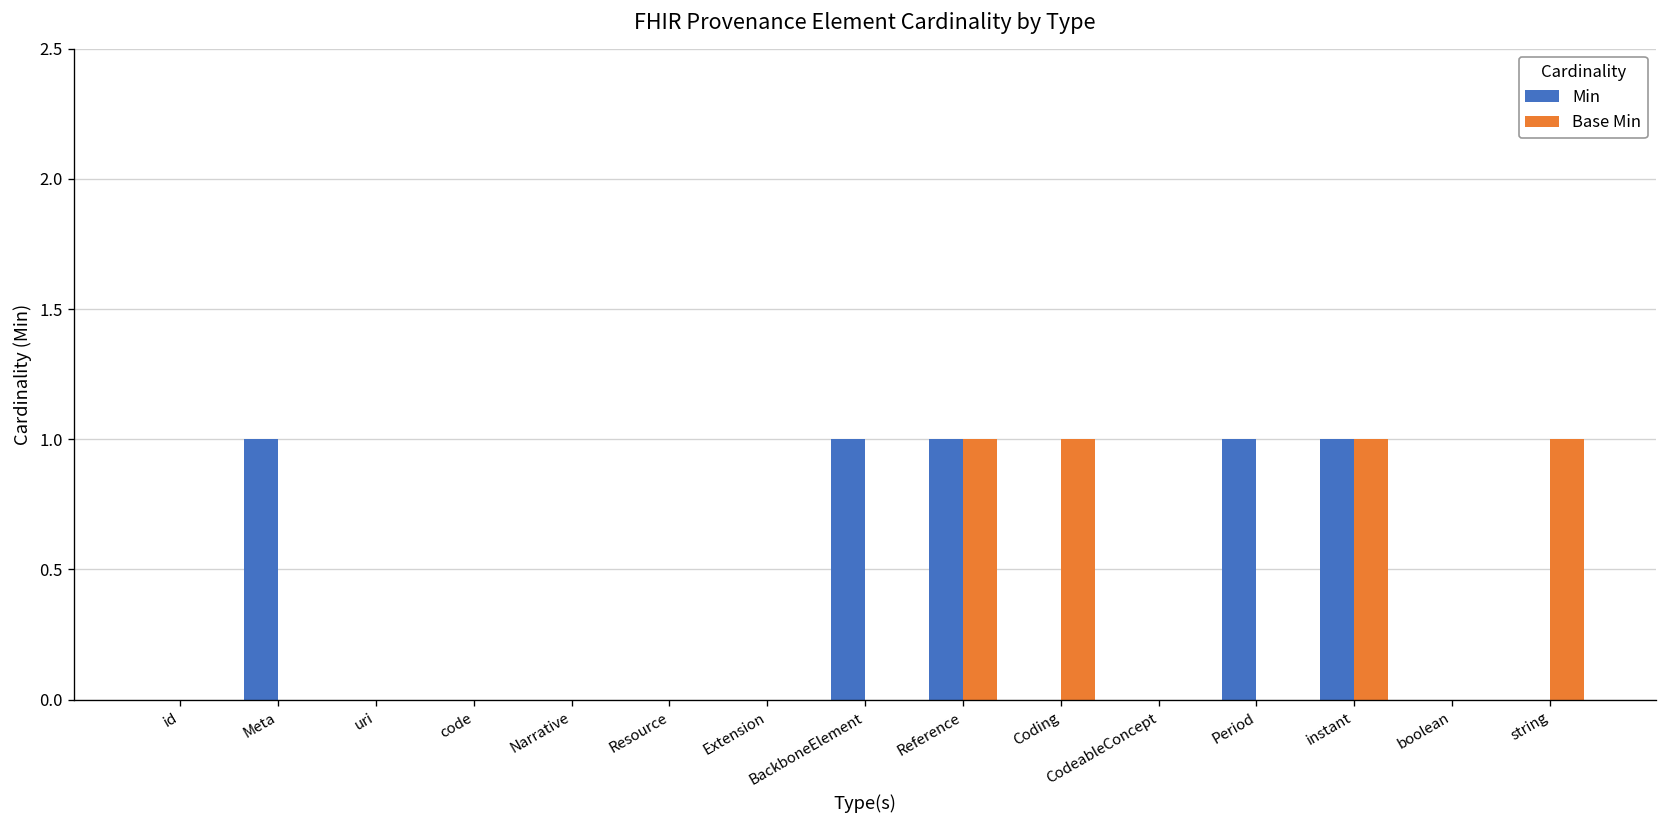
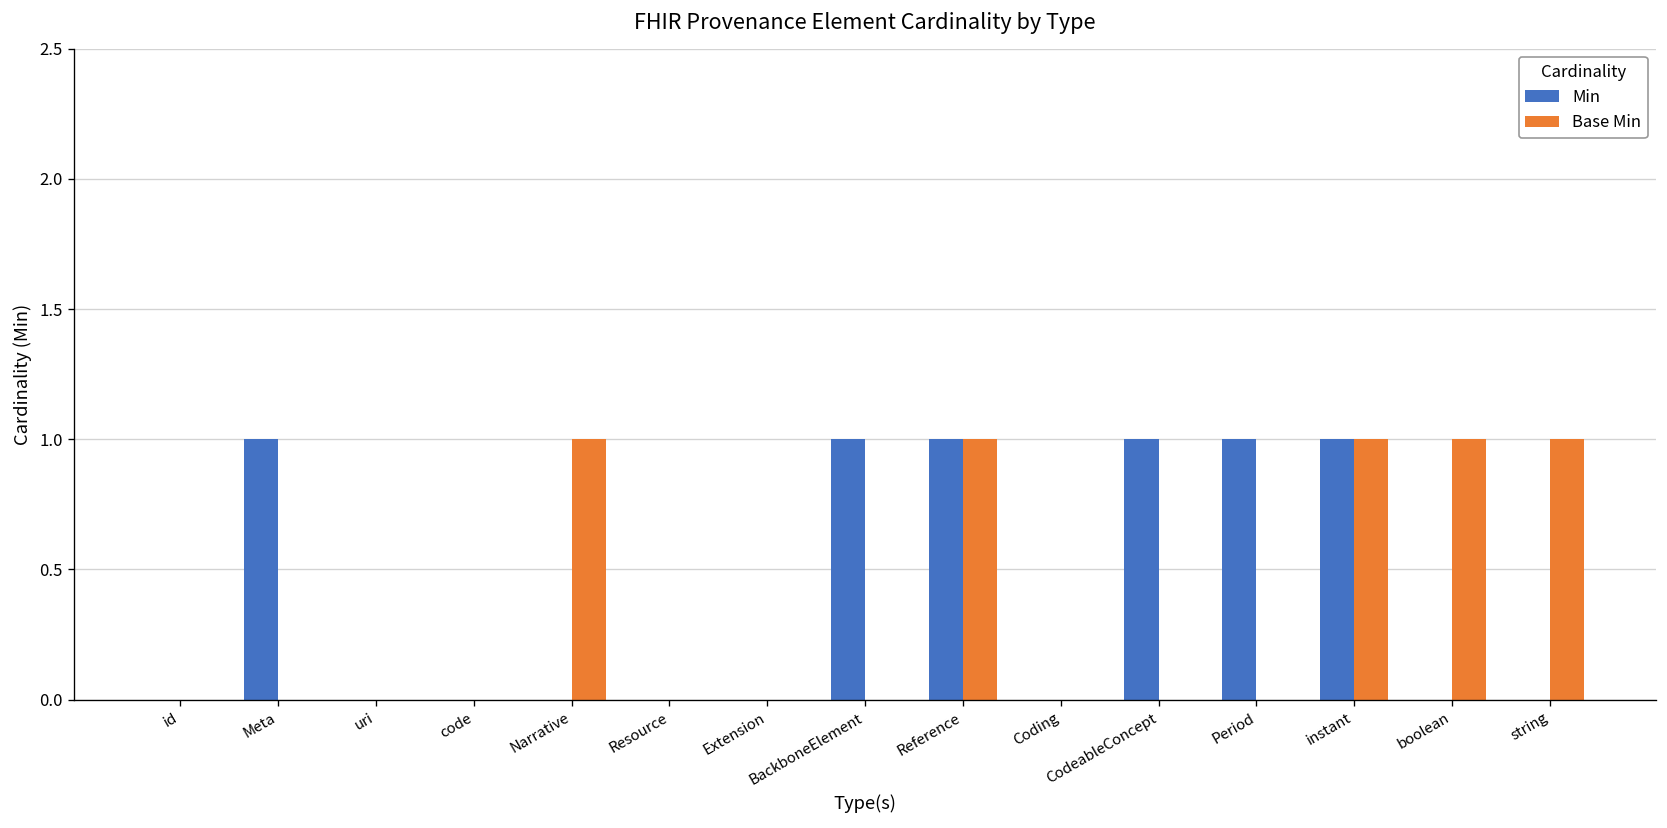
  {
    "Min": {
      "id": 0,
      "Meta": 1,
      "uri": 0,
      "code": 0,
      "Narrative": 0,
      "Resource": 0,
      "Extension": 0,
      "BackboneElement": 1,
      "Reference": 1,
      "Coding": 0,
-     "CodeableConcept": 0,
+     "CodeableConcept": 1,
      "Period": 1,
      "instant": 1,
      "boolean": 0,
      "string": 0
    },
    "Base Min": {
      "id": 0,
      "Meta": 0,
      "uri": 0,
      "code": 0,
-     "Narrative": 0,
+     "Narrative": 1,
      "Resource": 0,
      "Extension": 0,
      "BackboneElement": 0,
      "Reference": 1,
-     "Coding": 1,
+     "Coding": 0,
      "CodeableConcept": 0,
      "Period": 0,
      "instant": 1,
-     "boolean": 0,
+     "boolean": 1,
      "string": 1
    }
  }
